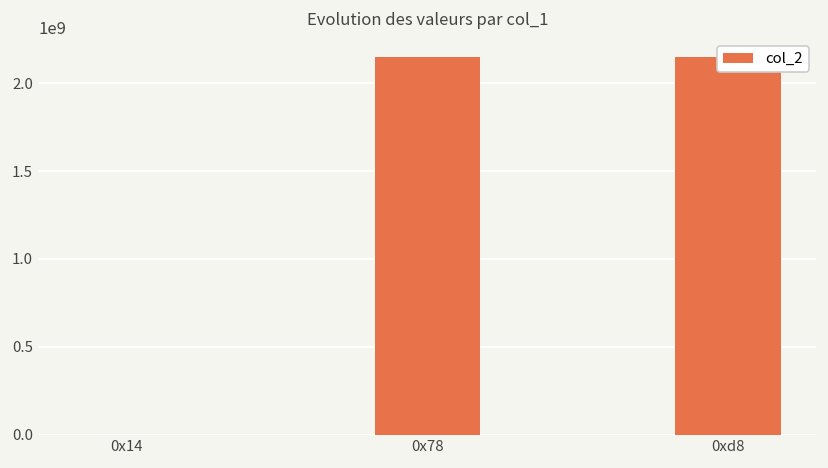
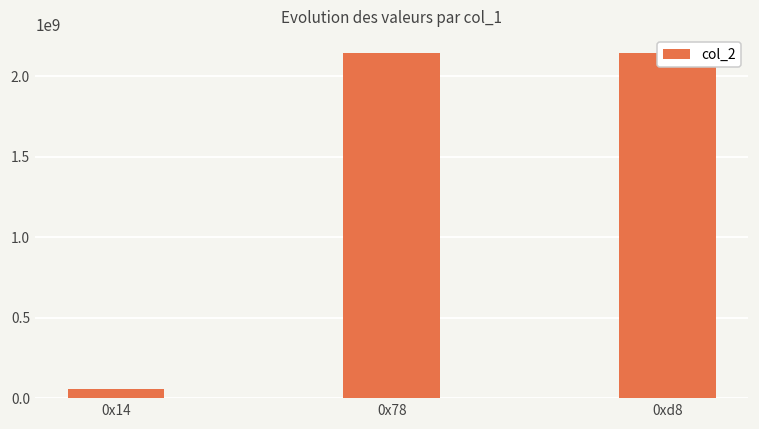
  {
-   "0x14": 0,
+   "0x14": 60000000,
    "0x78": 2150000000
  }
